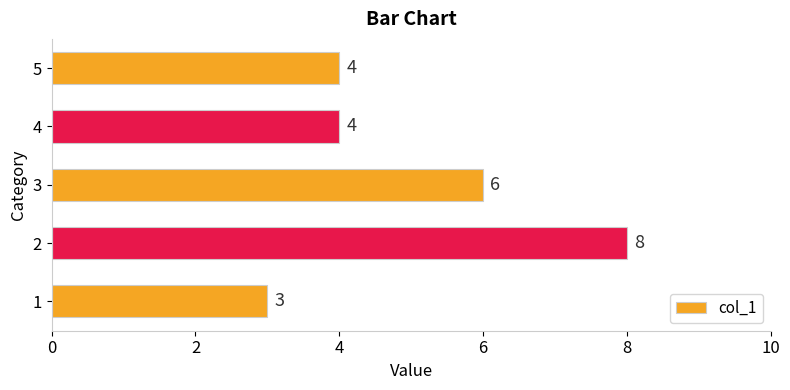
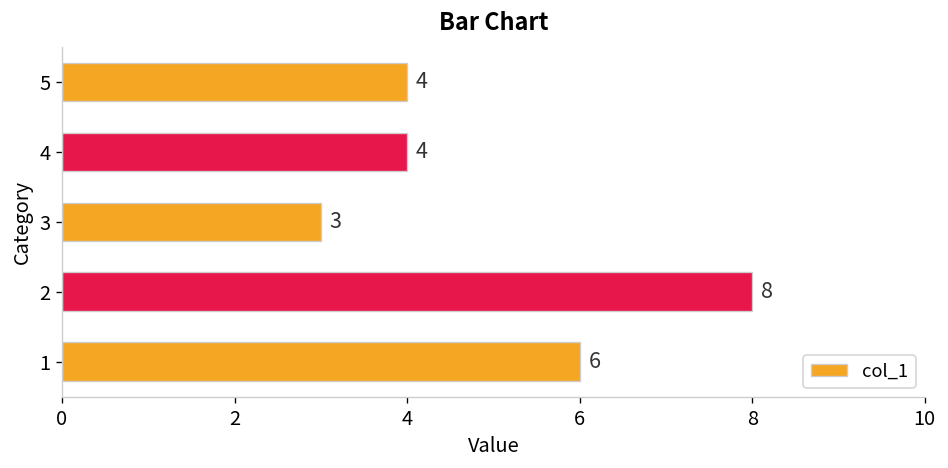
  {
    "5": 4,
    "4": 4,
-   "3": 6,
+   "3": 3,
    "2": 8,
-   "1": 3
+   "1": 6
  }
